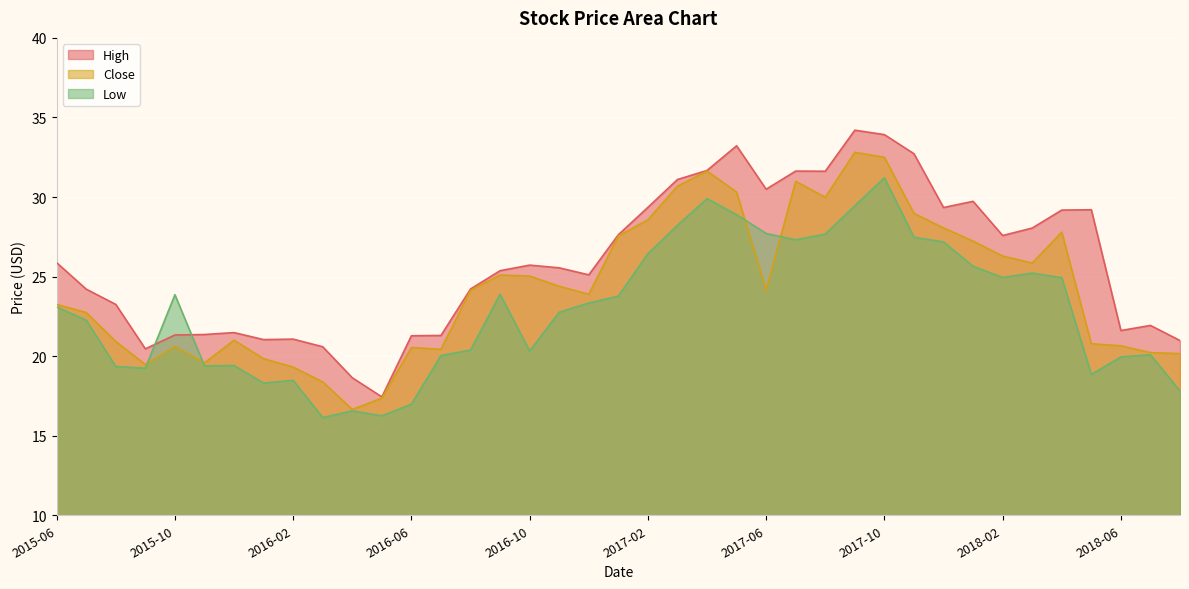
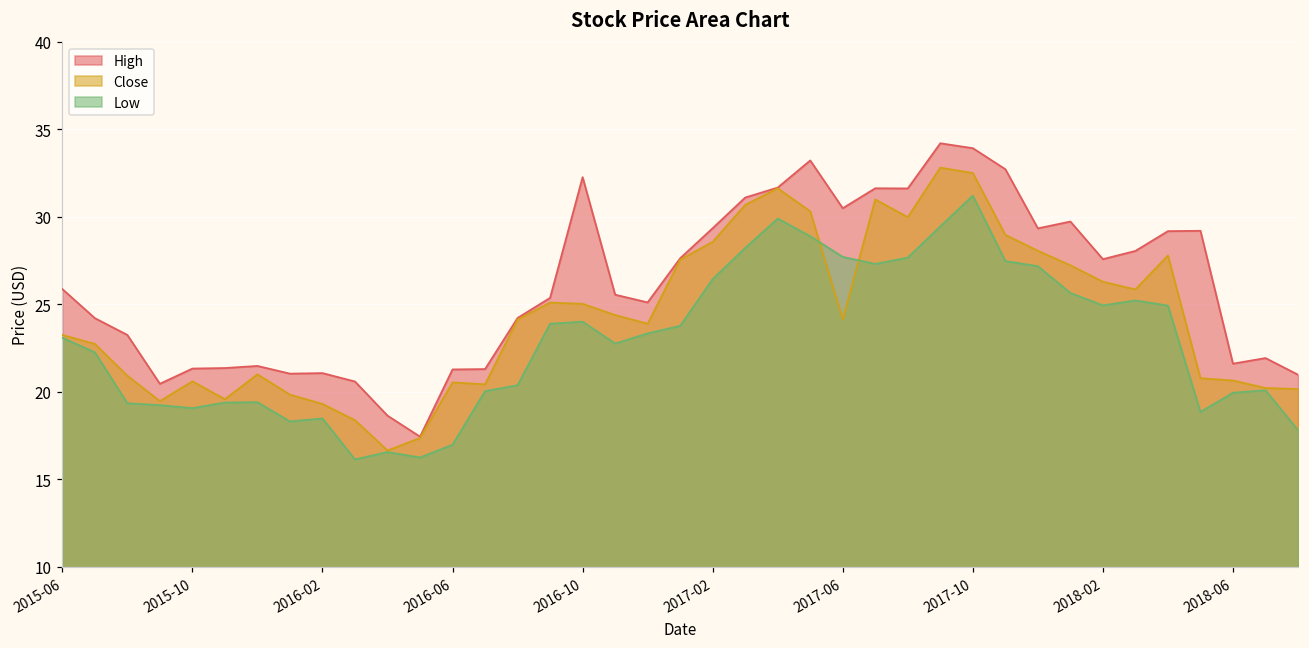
  {
    "High": {
      "2015-06": 25.9,
      "2015-10": 21.3,
      "2016-02": 21.1,
      "2016-06": 21.3,
-     "2016-10": 25.7,
+     "2016-10": 32.3,
      "2017-02": 29.4,
      "2017-06": 30.5,
      "2017-10": 33.9,
      "2018-02": 27.6,
      "2018-06": 21.6
    },
    "Close": {
      "2015-06": 23.3,
      "2015-10": 20.6,
      "2016-02": 19.3,
      "2016-06": 20.5,
      "2016-10": 25.0,
      "2017-02": 28.6,
      "2017-06": 24.1,
      "2017-10": 32.5,
      "2018-02": 26.3,
      "2018-06": 20.7
    },
    "Low": {
      "2015-06": 23.1,
-     "2015-10": 23.9,
+     "2015-10": 19.1,
      "2016-02": 18.5,
      "2016-06": 17.0,
-     "2016-10": 20.3,
+     "2016-10": 24.0,
      "2017-02": 26.4,
      "2017-06": 27.7,
      "2017-10": 31.2,
      "2018-02": 24.9,
      "2018-06": 20.0
    }
  }
